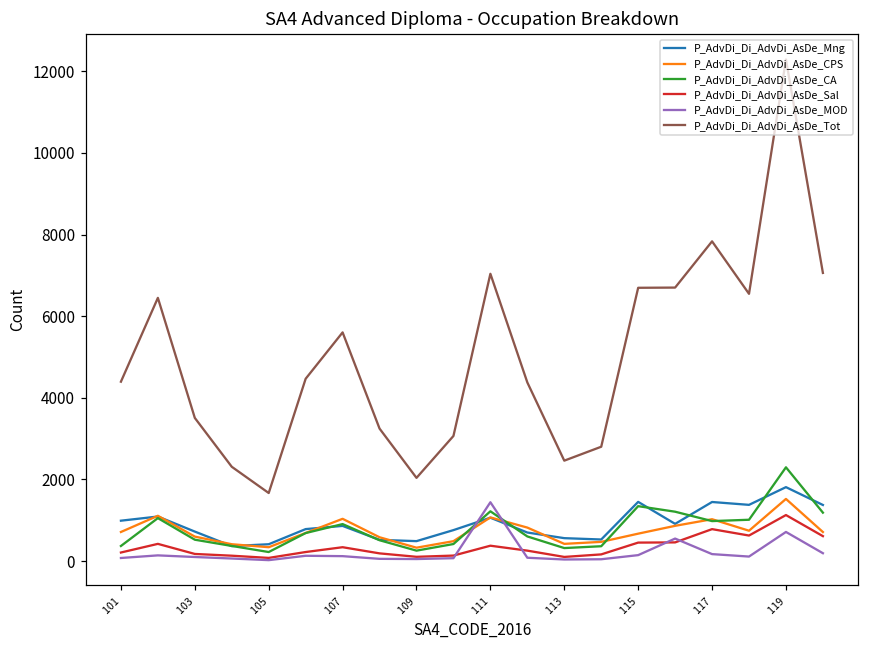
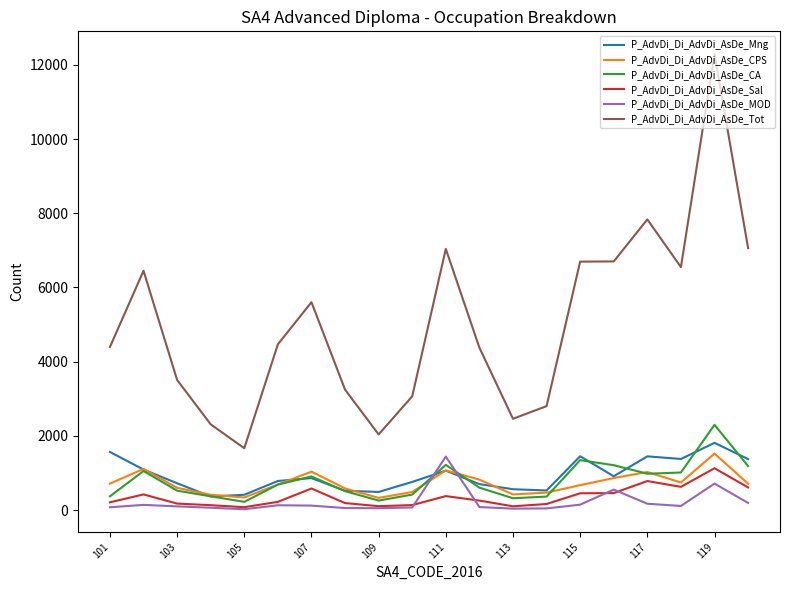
  {
    "P_AdvDi_Di_AdvDi_AsDe_Mng": {
-     "101": 1000,
+     "101": 1600,
      "103": 700,
      "105": 400,
      "109": 500,
      "113": 600,
      "115": 1500,
      "117": 1400,
      "119": 1800
    },
    "P_AdvDi_Di_AdvDi_AsDe_CPS": {
      "101": 700,
      "103": 600,
      "105": 300,
      "107": 1000,
      "109": 300,
      "113": 400,
      "115": 700,
      "119": 1500
    },
    "P_AdvDi_Di_AdvDi_AsDe_CA": {
      "101": 400,
      "103": 500,
      "105": 200,
      "109": 300,
      "111": 1200,
      "113": 300,
      "115": 1300,
      "119": 2300
    },
    "P_AdvDi_Di_AdvDi_AsDe_Sal": {
      "101": 200,
      "103": 200,
-     "107": 300,
+     "107": 600,
      "111": 400,
      "115": 500,
      "117": 800,
      "119": 1100
    },
    "P_AdvDi_Di_AdvDi_AsDe_MOD": {
      "101": 100,
      "103": 100,
      "107": 100,
      "111": 1400,
      "115": 100,
      "117": 200,
      "119": 700
    },
    "P_AdvDi_Di_AdvDi_AsDe_Tot": {
      "101": 4400,
      "103": 3500,
      "105": 1700,
      "107": 5600,
      "109": 2000,
      "111": 7000,
      "113": 2500,
      "115": 6700,
      "117": 7800
    }
  }
